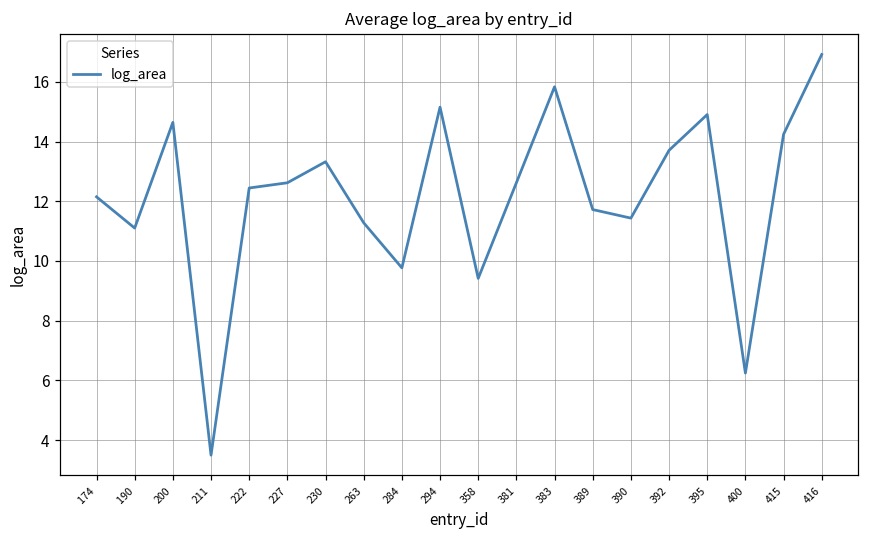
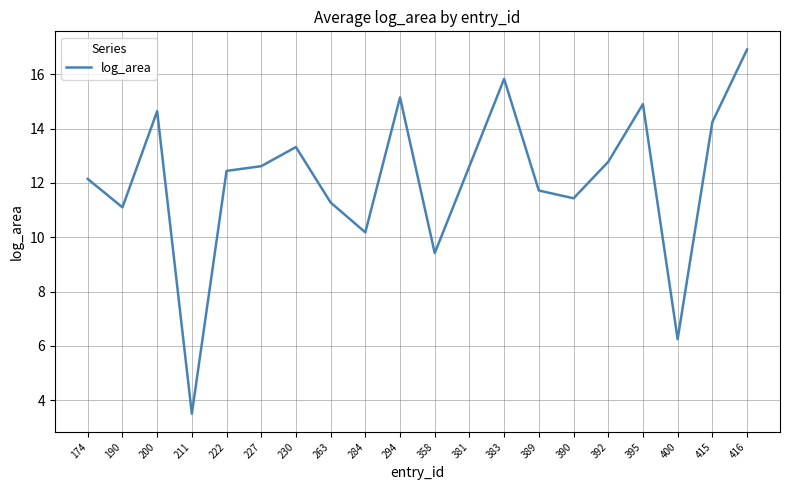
  {
    "174": 12.1,
    "190": 11.1,
    "200": 14.6,
    "211": 3.5,
    "222": 12.4,
    "227": 12.6,
    "230": 13.3,
    "263": 11.3,
-   "284": 9.8,
+   "284": 10.2,
    "294": 15.2,
    "358": 9.4,
    "381": 12.6,
    "383": 15.8,
    "389": 11.7,
    "390": 11.4,
-   "392": 13.7,
+   "392": 12.8,
    "395": 14.9,
    "400": 6.2,
    "415": 14.2,
    "416": 16.9
  }
